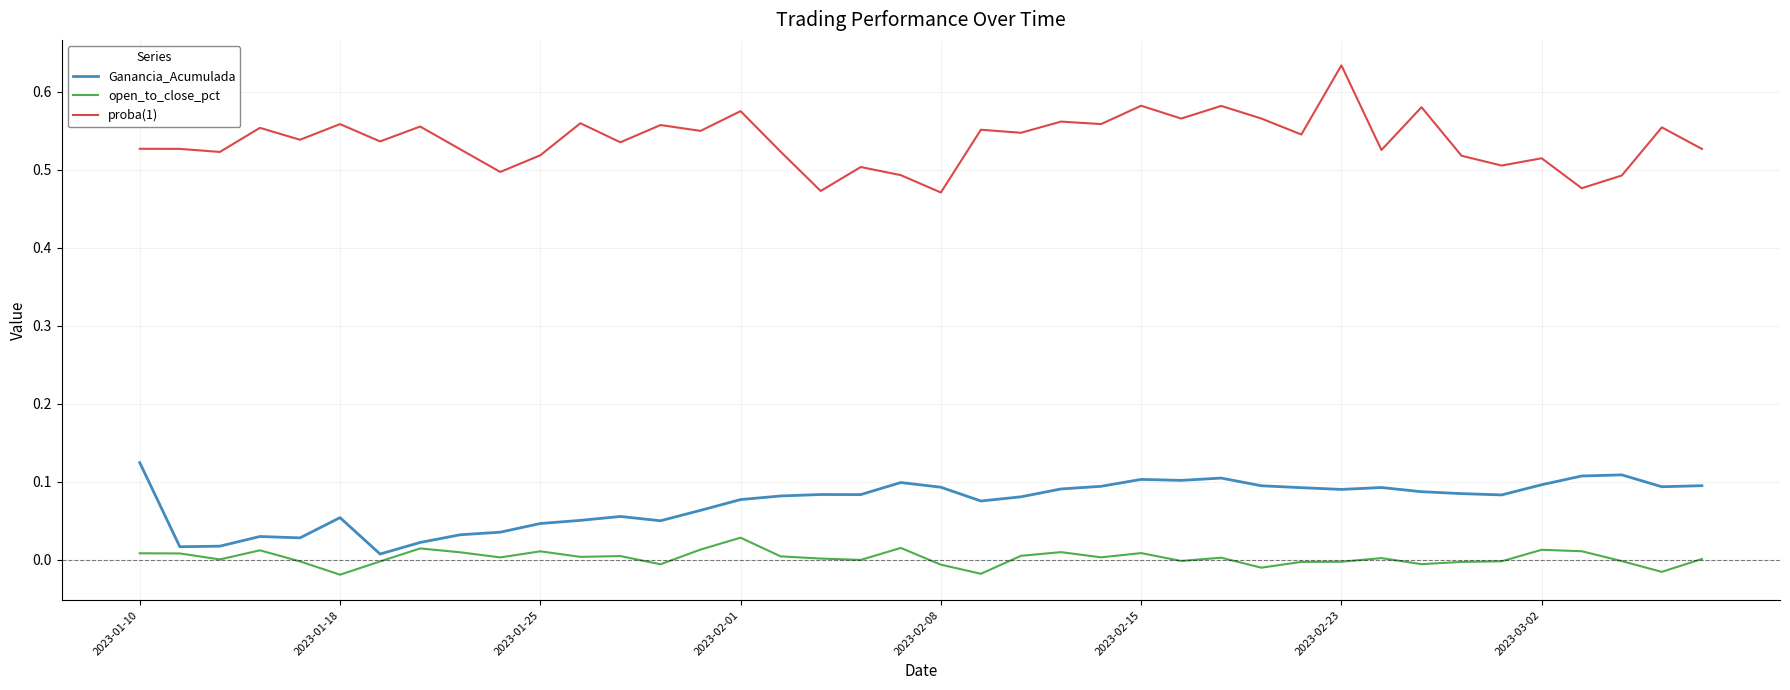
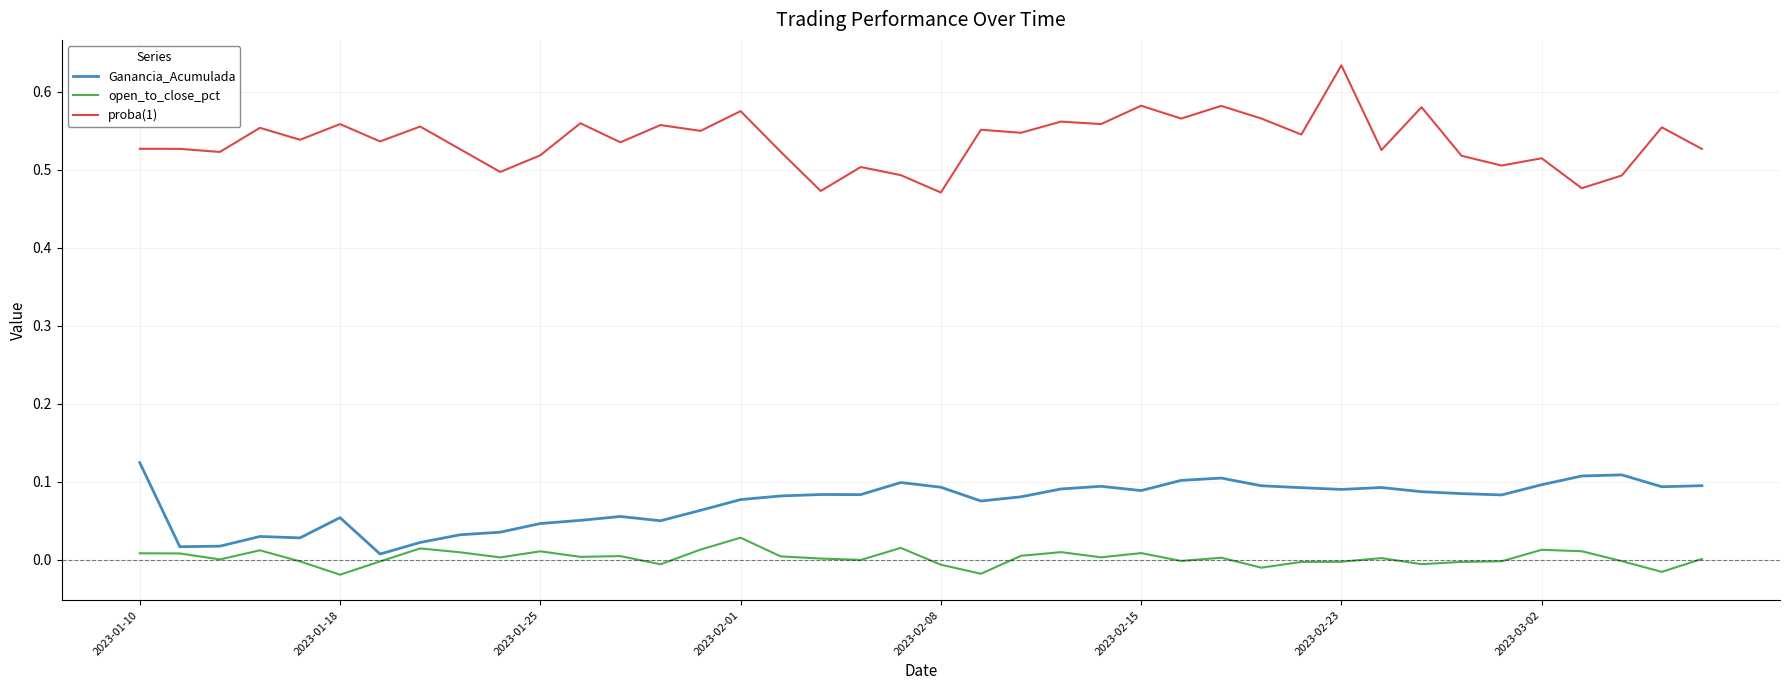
  {
    "Ganancia_Acumulada": {
      "2023-01-10": 0.12,
      "2023-01-18": 0.05,
      "2023-01-25": 0.05,
      "2023-02-01": 0.08,
      "2023-02-08": 0.09,
-     "2023-02-15": 0.10,
+     "2023-02-15": 0.09,
      "2023-02-23": 0.09,
      "2023-03-02": 0.10
    },
    "open_to_close_pct": {
      "2023-01-10": 0.01,
      "2023-01-18": -0.02,
      "2023-01-25": 0.01,
      "2023-02-01": 0.03,
      "2023-02-08": -0.01,
      "2023-02-15": 0.01,
      "2023-02-23": 0.00,
      "2023-03-02": 0.01
    },
    "proba(1)": {
      "2023-01-10": 0.53,
      "2023-01-18": 0.56,
      "2023-01-25": 0.52,
      "2023-02-01": 0.58,
      "2023-02-08": 0.47,
      "2023-02-15": 0.58,
      "2023-02-23": 0.63,
      "2023-03-02": 0.51
    }
  }
